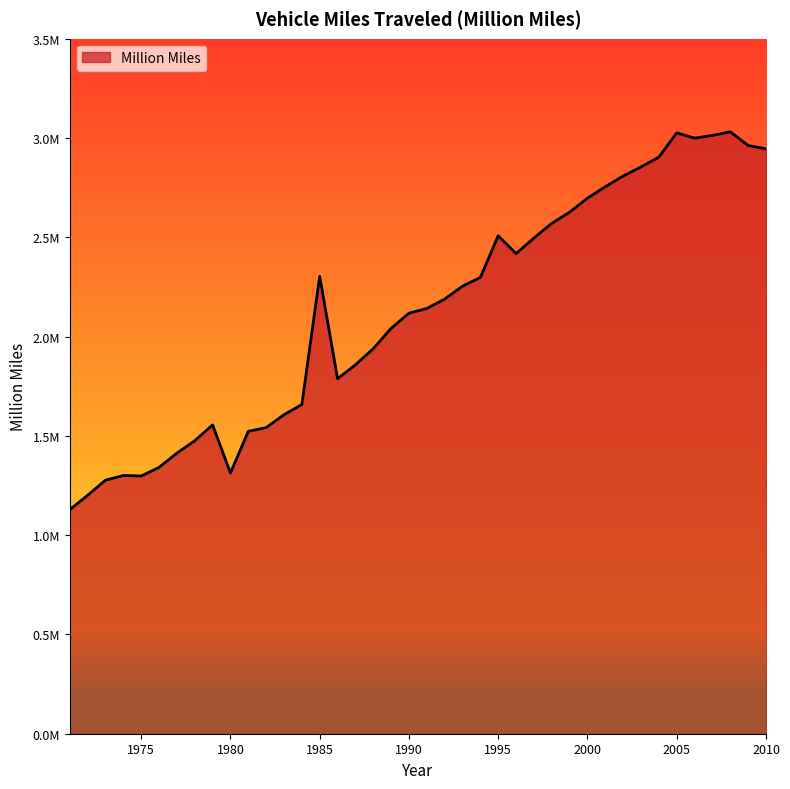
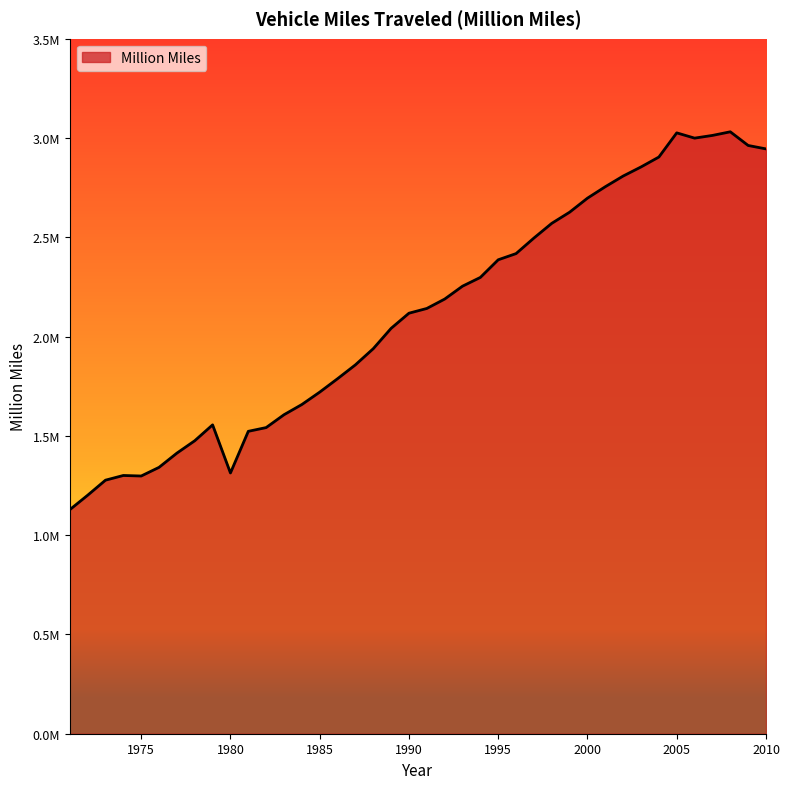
  {
    "1975": 1300000,
    "1980": 1310000,
-   "1985": 2300000,
+   "1985": 1720000,
    "1990": 2120000,
-   "1995": 2510000,
+   "1995": 2390000,
    "2000": 2700000,
    "2005": 3030000,
    "2010": 2950000
  }
